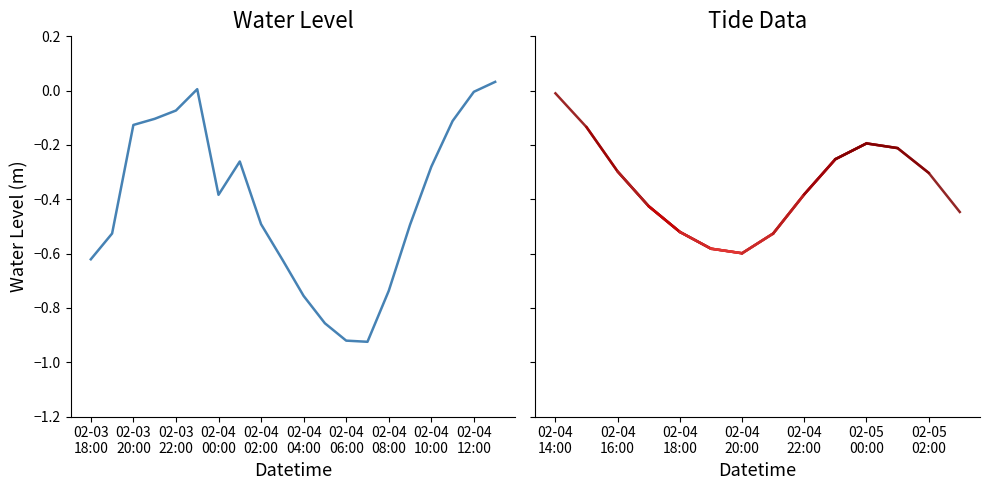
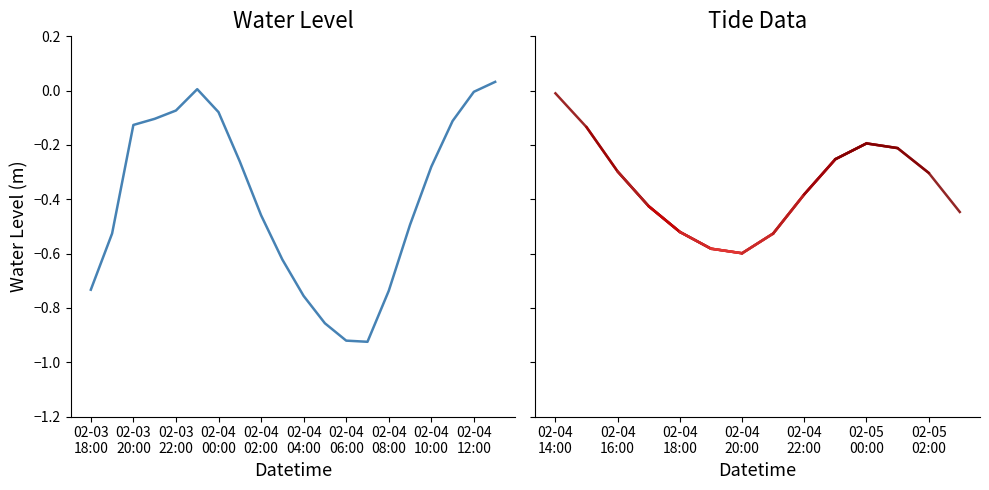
  {
    "Water Level": {
-     "02-03 18:00": -0.62,
+     "02-03 18:00": -0.73,
      "02-03 20:00": -0.13,
      "02-03 22:00": -0.07,
-     "02-04 00:00": -0.38,
-     "02-04 02:00": -0.49,
+     "02-04 00:00": -0.08,
+     "02-04 02:00": -0.46,
      "02-04 04:00": -0.76,
      "02-04 06:00": -0.92,
      "02-04 08:00": -0.74,
      "02-04 10:00": -0.28,
      "02-04 12:00": 0.00
    }
  }
